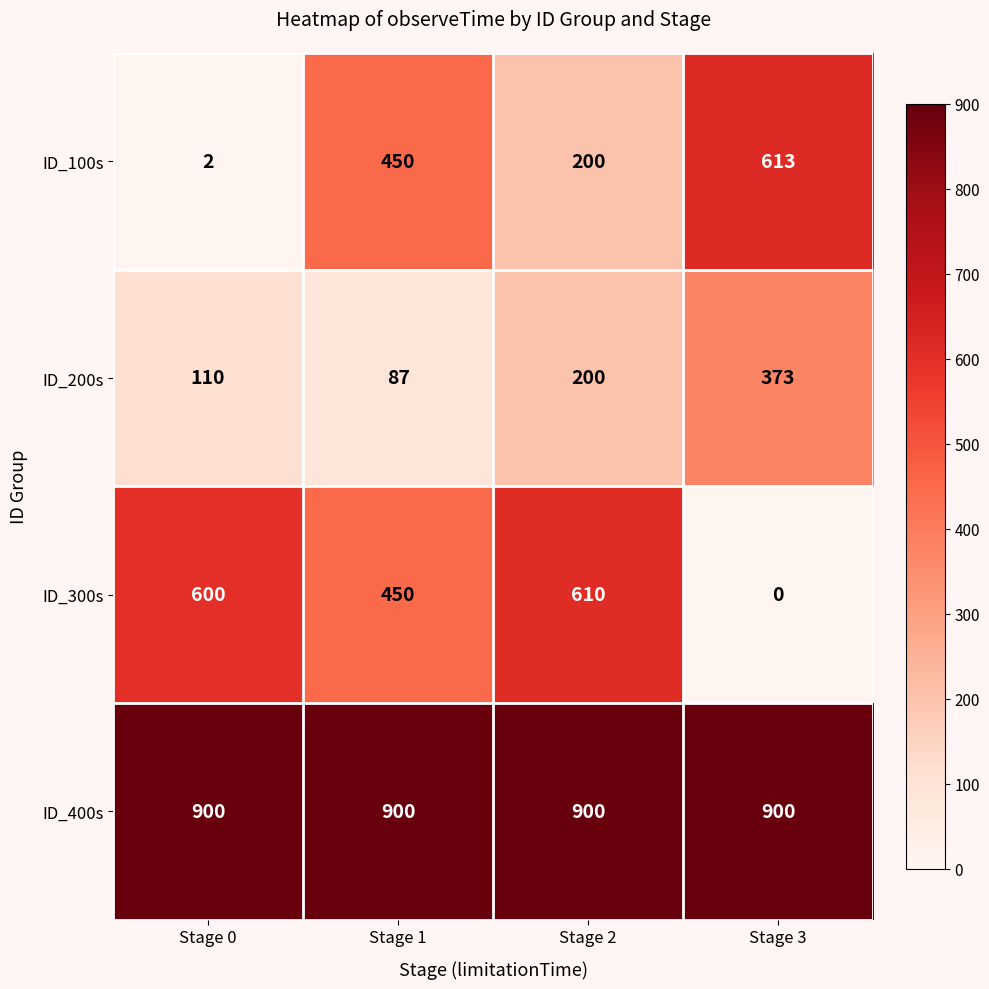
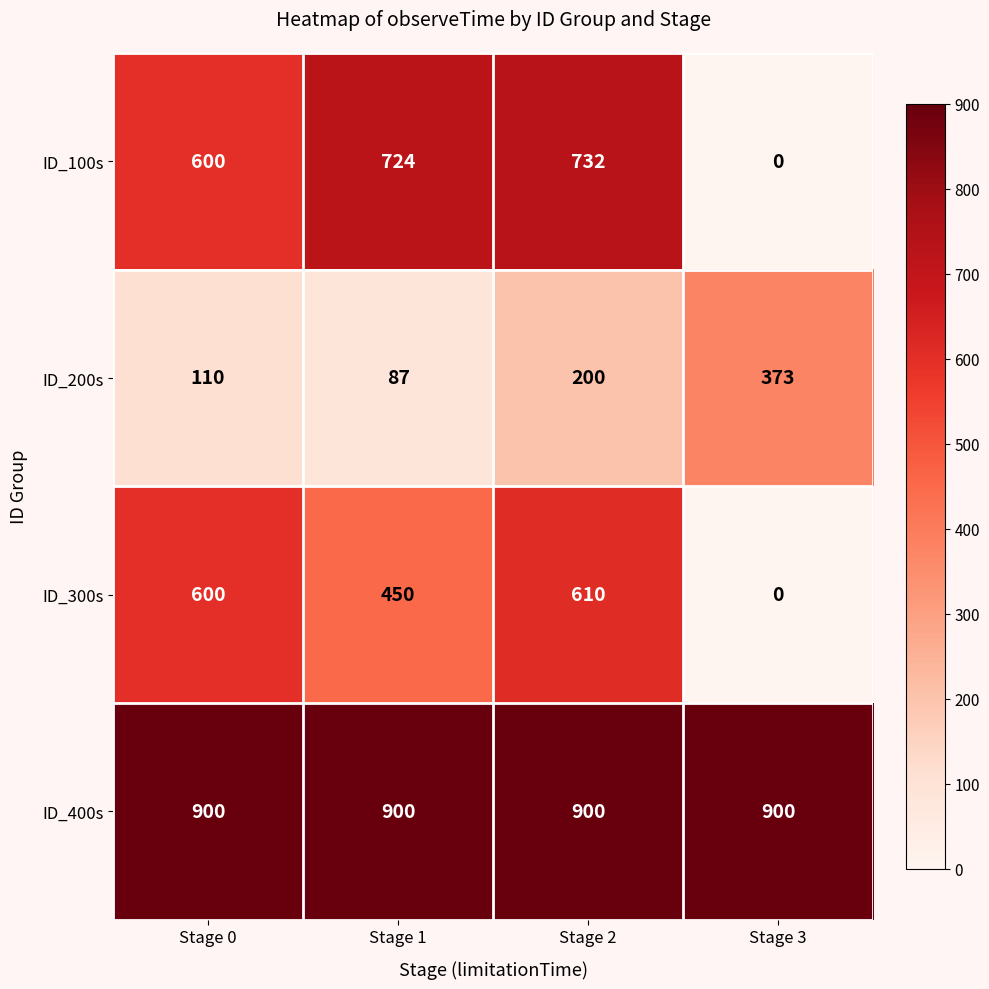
  {
    "ID_100s": {
-     "Stage 0": 2,
-     "Stage 1": 450,
-     "Stage 2": 200,
-     "Stage 3": 613
+     "Stage 0": 600,
+     "Stage 1": 724,
+     "Stage 2": 732,
+     "Stage 3": 0
    },
    "ID_200s": {
      "Stage 0": 110,
      "Stage 1": 87,
      "Stage 2": 200,
      "Stage 3": 373
    },
    "ID_300s": {
      "Stage 0": 600,
      "Stage 1": 450,
      "Stage 2": 610,
      "Stage 3": 0
    },
    "ID_400s": {
      "Stage 0": 900,
      "Stage 1": 900,
      "Stage 2": 900,
      "Stage 3": 900
    }
  }
